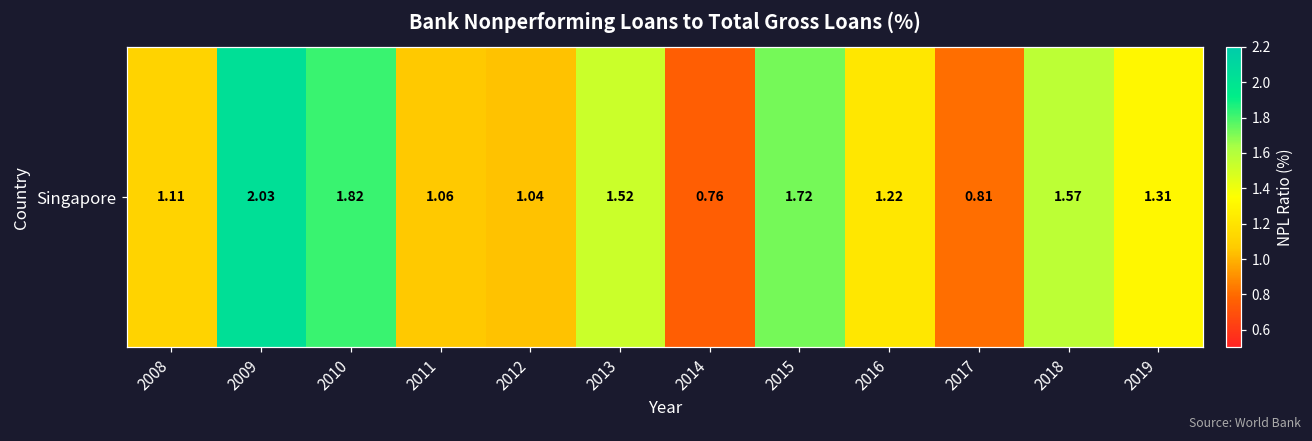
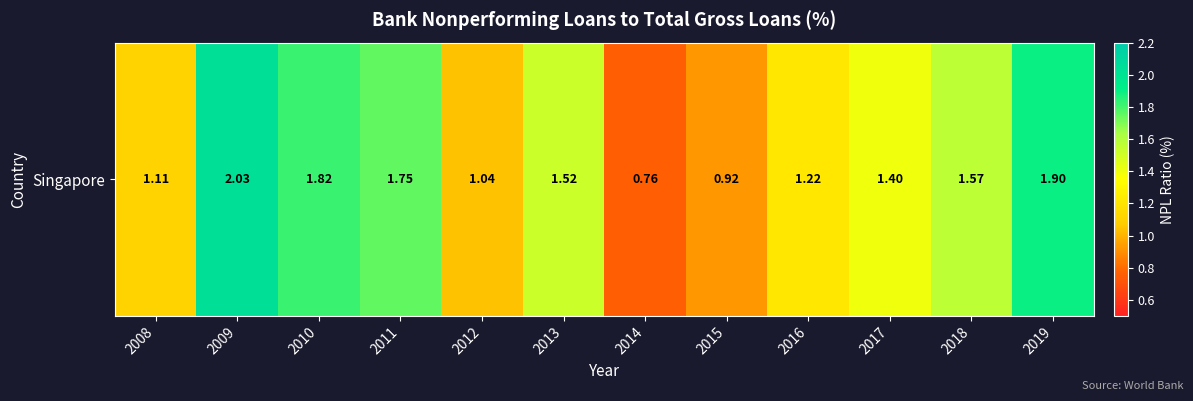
  {
    "Singapore": {
      "2008": 1.11,
      "2009": 2.03,
      "2010": 1.82,
-     "2011": 1.06,
+     "2011": 1.75,
      "2012": 1.04,
      "2013": 1.52,
      "2014": 0.76,
-     "2015": 1.72,
+     "2015": 0.92,
      "2016": 1.22,
-     "2017": 0.81,
+     "2017": 1.40,
      "2018": 1.57,
-     "2019": 1.31
+     "2019": 1.90
    }
  }
